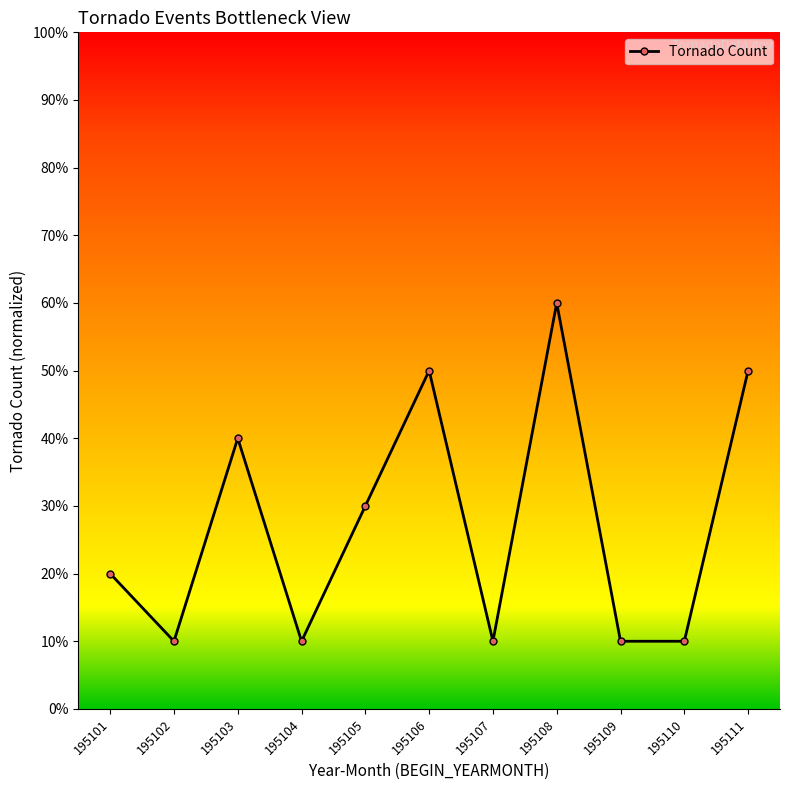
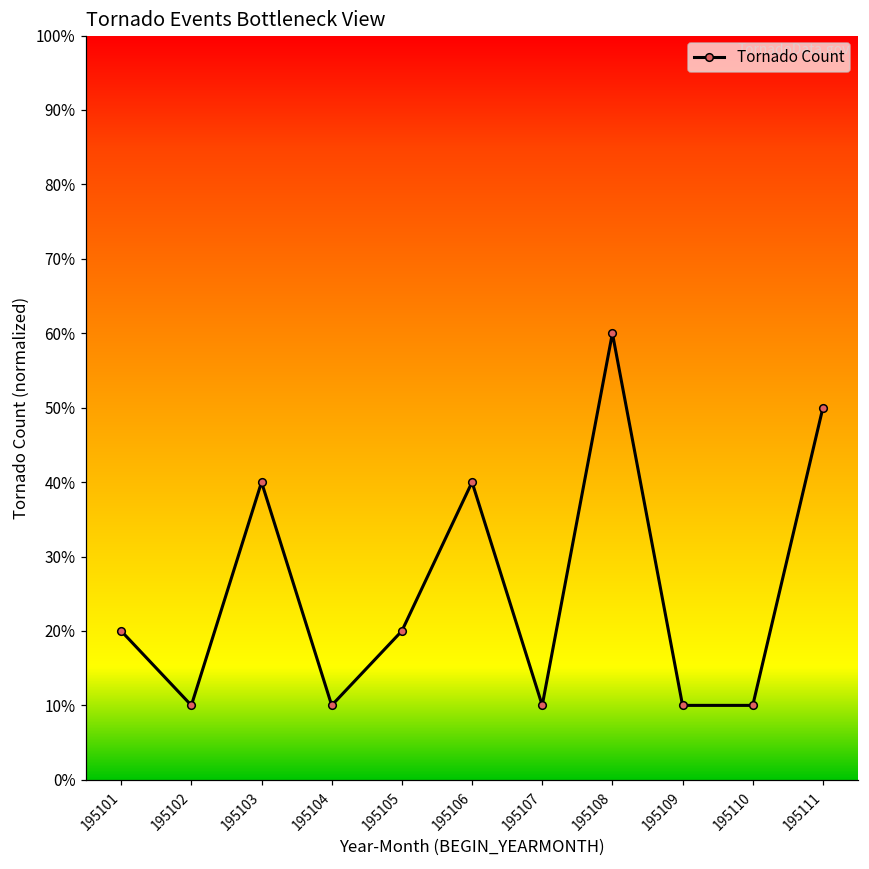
  {
    "195101": "20%",
    "195102": "10%",
    "195103": "40%",
    "195104": "10%",
-   "195105": "30%",
-   "195106": "50%",
+   "195105": "20%",
+   "195106": "40%",
    "195107": "10%",
    "195108": "60%",
    "195109": "10%",
    "195110": "10%",
    "195111": "50%"
  }
